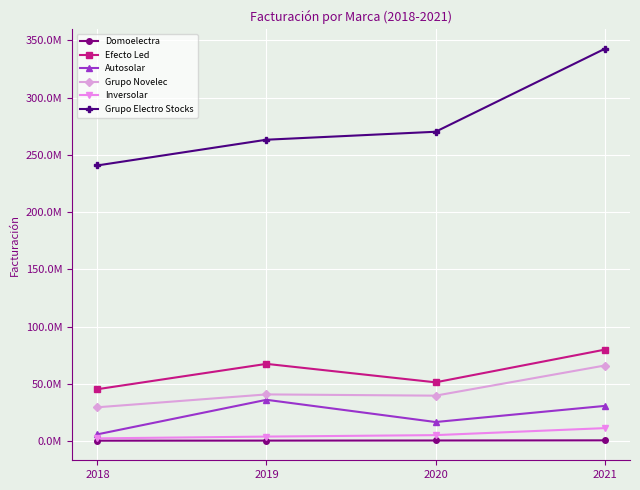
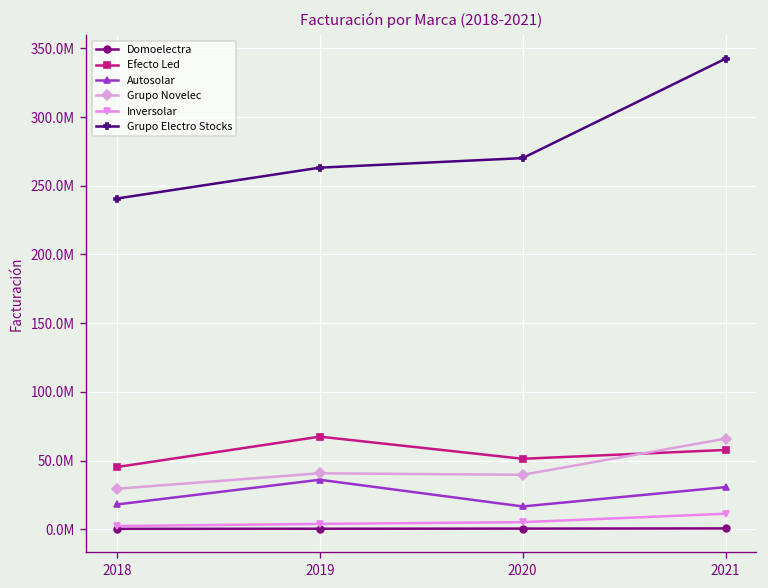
  {
    "Efecto Led": {
      "2018": 45000000,
      "2019": 67000000,
      "2020": 51000000,
-     "2021": 80000000
+     "2021": 58000000
    },
    "Autosolar": {
-     "2018": 6000000,
+     "2018": 18000000,
      "2019": 36000000,
      "2020": 17000000,
      "2021": 31000000
    }
  }
